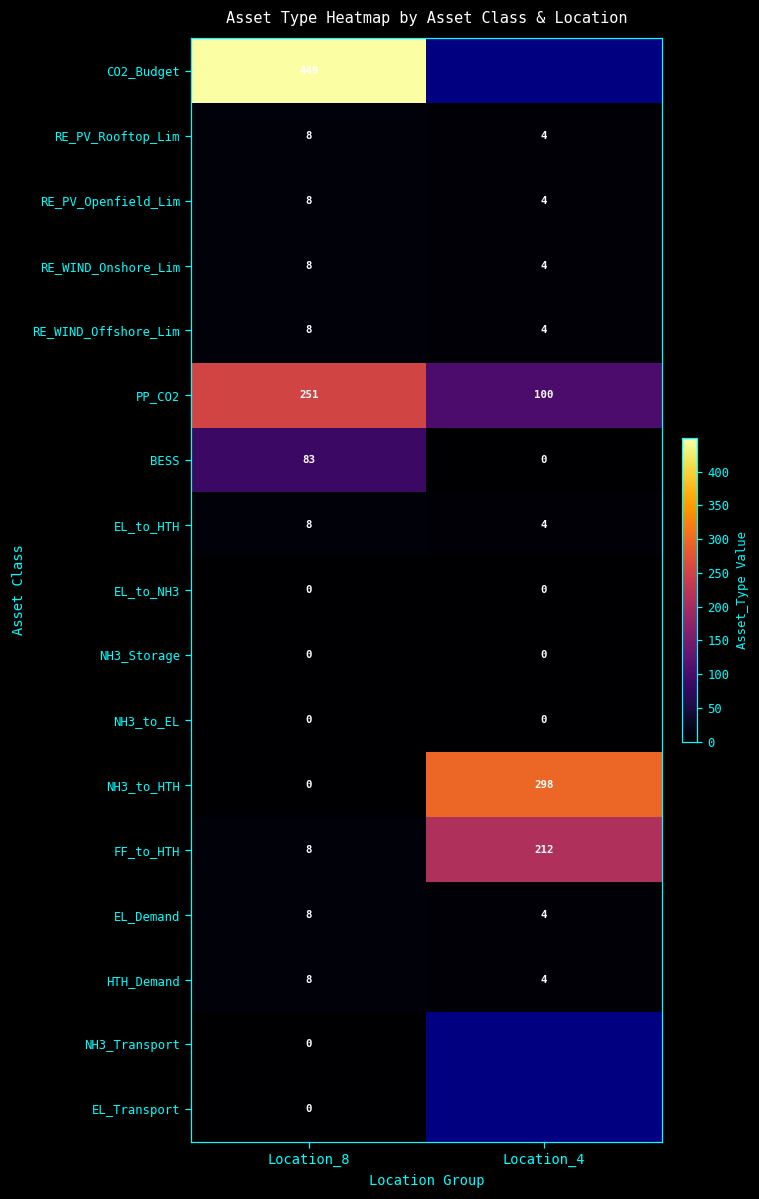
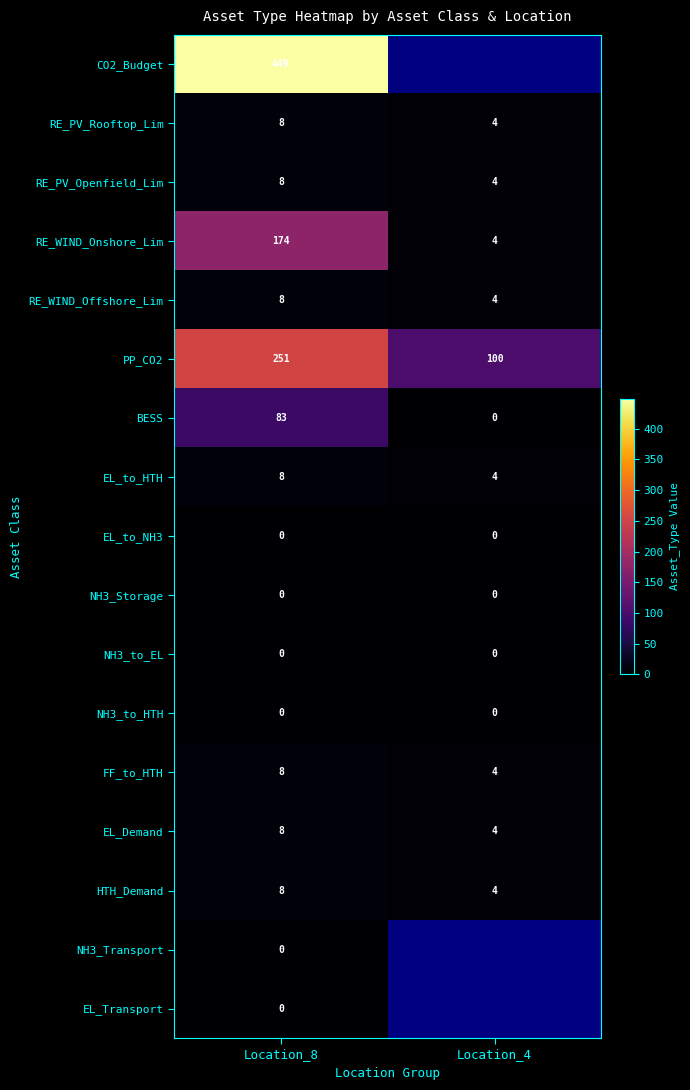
  {
    "CO2_Budget": {
      "Location_8": 449
    },
    "RE_PV_Rooftop_Lim": {
      "Location_8": 8,
      "Location_4": 4
    },
    "RE_PV_Openfield_Lim": {
      "Location_8": 8,
      "Location_4": 4
    },
    "RE_WIND_Onshore_Lim": {
-     "Location_8": 8,
+     "Location_8": 174,
      "Location_4": 4
    },
    "RE_WIND_Offshore_Lim": {
      "Location_8": 8,
      "Location_4": 4
    },
    "PP_CO2": {
      "Location_8": 251,
      "Location_4": 100
    },
    "BESS": {
      "Location_8": 83,
      "Location_4": 0
    },
    "EL_to_HTH": {
      "Location_8": 8,
      "Location_4": 4
    },
    "EL_to_NH3": {
      "Location_8": 0,
      "Location_4": 0
    },
    "NH3_Storage": {
      "Location_8": 0,
      "Location_4": 0
    },
    "NH3_to_EL": {
      "Location_8": 0,
      "Location_4": 0
    },
    "NH3_to_HTH": {
      "Location_8": 0,
-     "Location_4": 298
+     "Location_4": 0
    },
    "FF_to_HTH": {
      "Location_8": 8,
-     "Location_4": 212
+     "Location_4": 4
    },
    "EL_Demand": {
      "Location_8": 8,
      "Location_4": 4
    },
    "HTH_Demand": {
      "Location_8": 8,
      "Location_4": 4
    },
    "NH3_Transport": {
      "Location_8": 0
    },
    "EL_Transport": {
      "Location_8": 0
    }
  }
